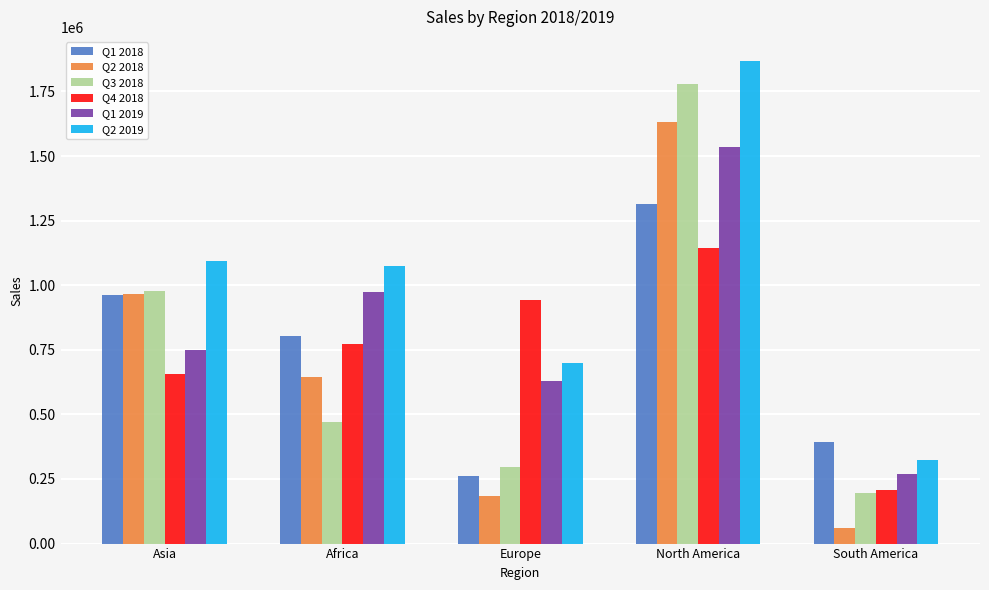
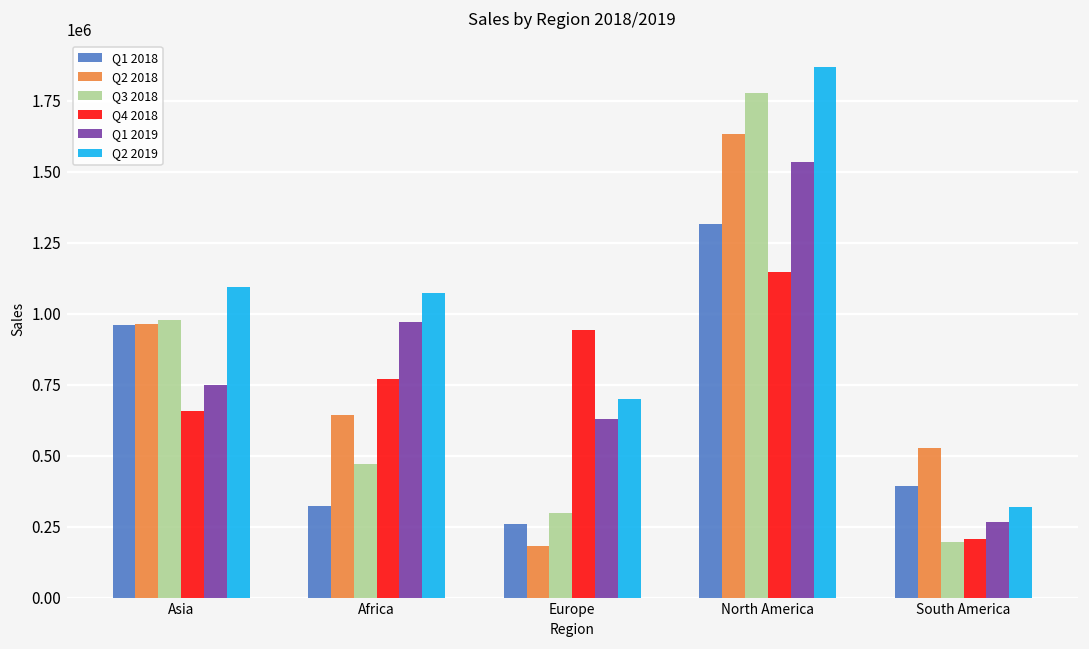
  {
    "Q1 2018": {
      "Asia": 960000,
-     "Africa": 800000,
+     "Africa": 320000,
      "Europe": 260000,
      "North America": 1320000,
      "South America": 390000
    },
    "Q2 2018": {
      "Asia": 970000,
      "Africa": 650000,
      "Europe": 180000,
      "North America": 1630000,
-     "South America": 60000
+     "South America": 530000
    },
    "Q3 2018": {
      "Asia": 980000,
      "Africa": 470000,
      "Europe": 300000,
      "North America": 1780000,
      "South America": 200000
    },
    "Q4 2018": {
      "Asia": 660000,
      "Africa": 770000,
      "Europe": 940000,
      "North America": 1150000,
      "South America": 210000
    },
    "Q1 2019": {
      "Asia": 750000,
      "Africa": 970000,
      "Europe": 630000,
      "North America": 1540000,
      "South America": 270000
    },
    "Q2 2019": {
      "Asia": 1090000,
      "Africa": 1070000,
      "Europe": 700000,
      "North America": 1870000,
      "South America": 320000
    }
  }
